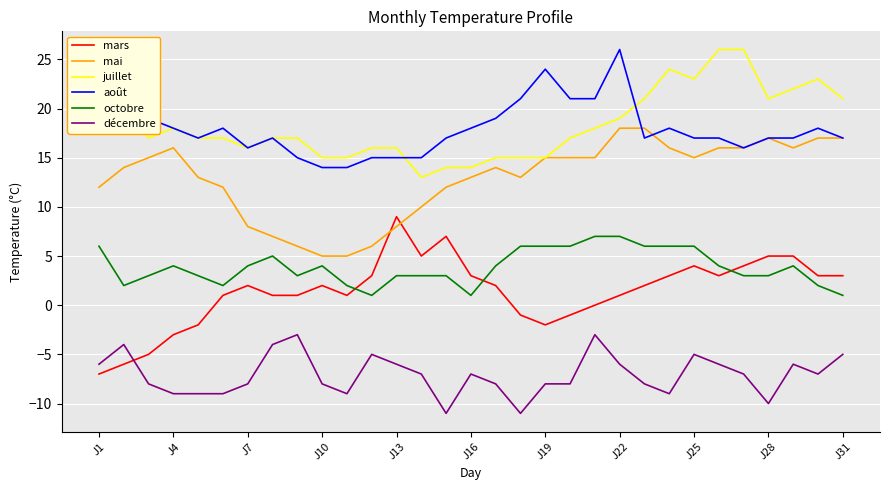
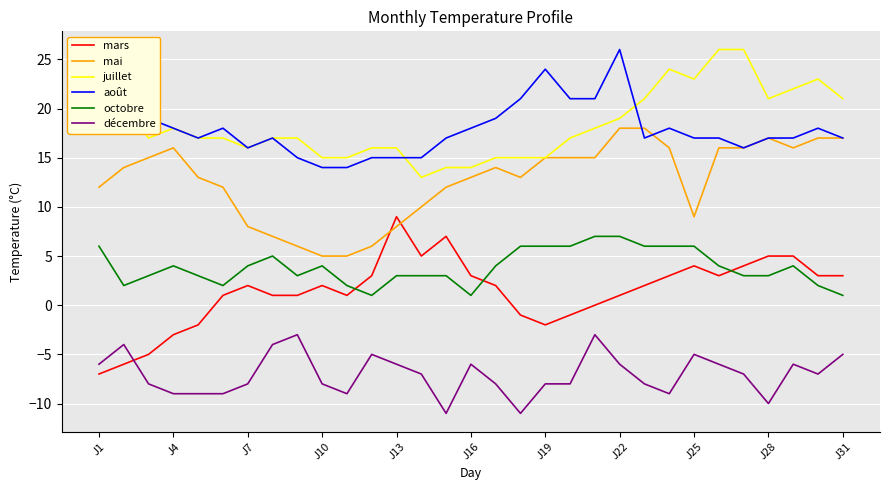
  {
    "mars": {
      "J1": -7,
      "J4": -3,
      "J7": 2,
      "J10": 2,
      "J13": 9,
      "J16": 3,
      "J19": -2,
      "J22": 1,
      "J25": 4,
      "J28": 5,
      "J31": 3
    },
    "mai": {
      "J1": 12,
      "J4": 16,
      "J7": 8,
      "J10": 5,
      "J13": 8,
      "J16": 13,
      "J22": 18,
-     "J25": 15
+     "J25": 9
    },
    "juillet": {
      "J10": 15,
      "J13": 16,
      "J16": 14,
      "J22": 19,
      "J25": 23,
      "J28": 21,
      "J31": 21
    },
    "août": {
      "J10": 14,
      "J13": 15,
      "J16": 18,
      "J19": 24,
      "J22": 26,
      "J25": 17
    },
    "octobre": {
      "J1": 6,
      "J4": 4,
      "J7": 4,
      "J10": 4,
      "J13": 3,
      "J16": 1,
      "J19": 6,
      "J22": 7,
      "J25": 6,
      "J28": 3,
      "J31": 1
    },
    "décembre": {
      "J1": -6,
      "J4": -9,
      "J7": -8,
      "J10": -8,
      "J13": -6,
-     "J16": -7,
+     "J16": -6,
      "J19": -8,
      "J22": -6,
      "J25": -5,
      "J28": -10,
      "J31": -5
    }
  }
